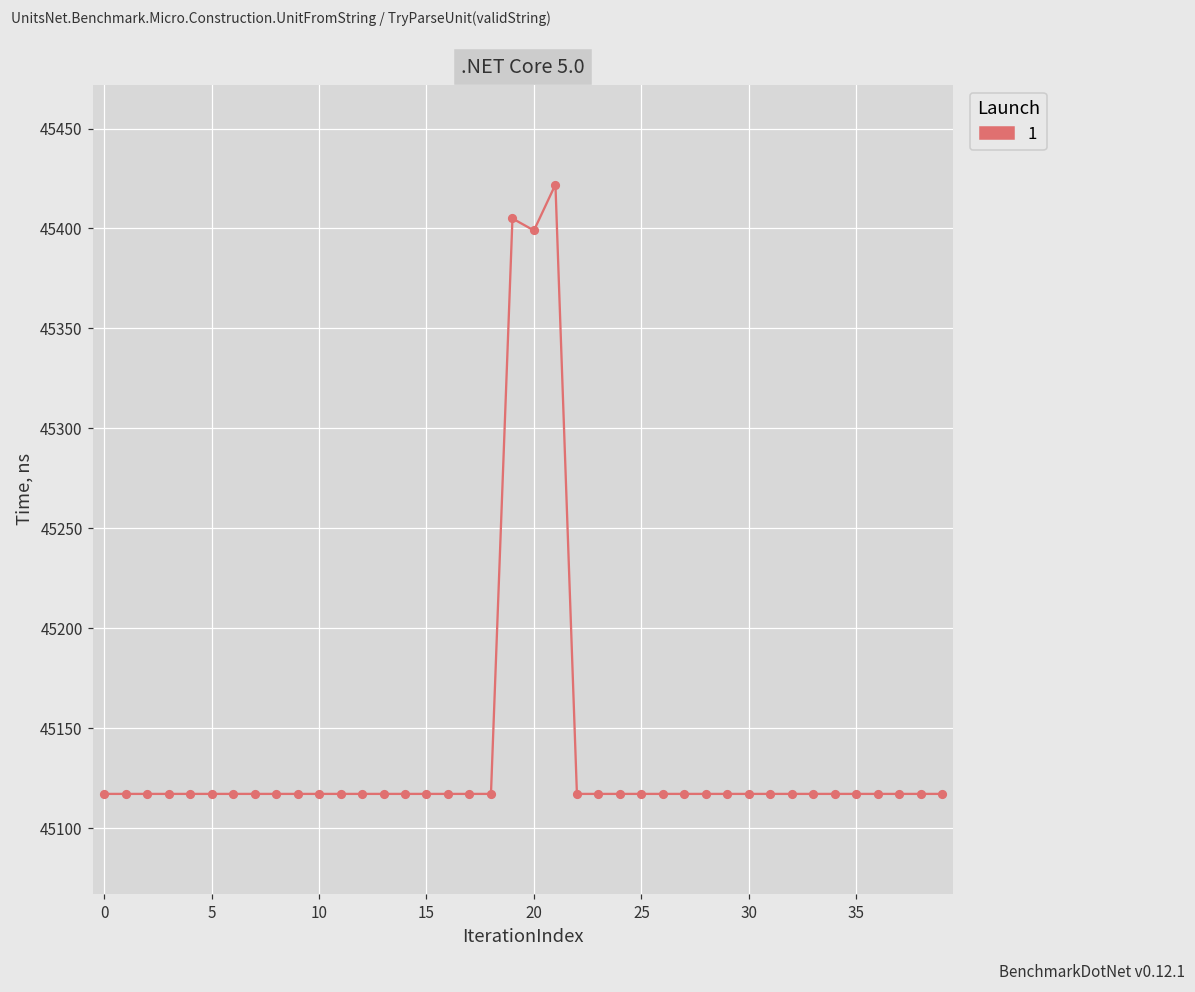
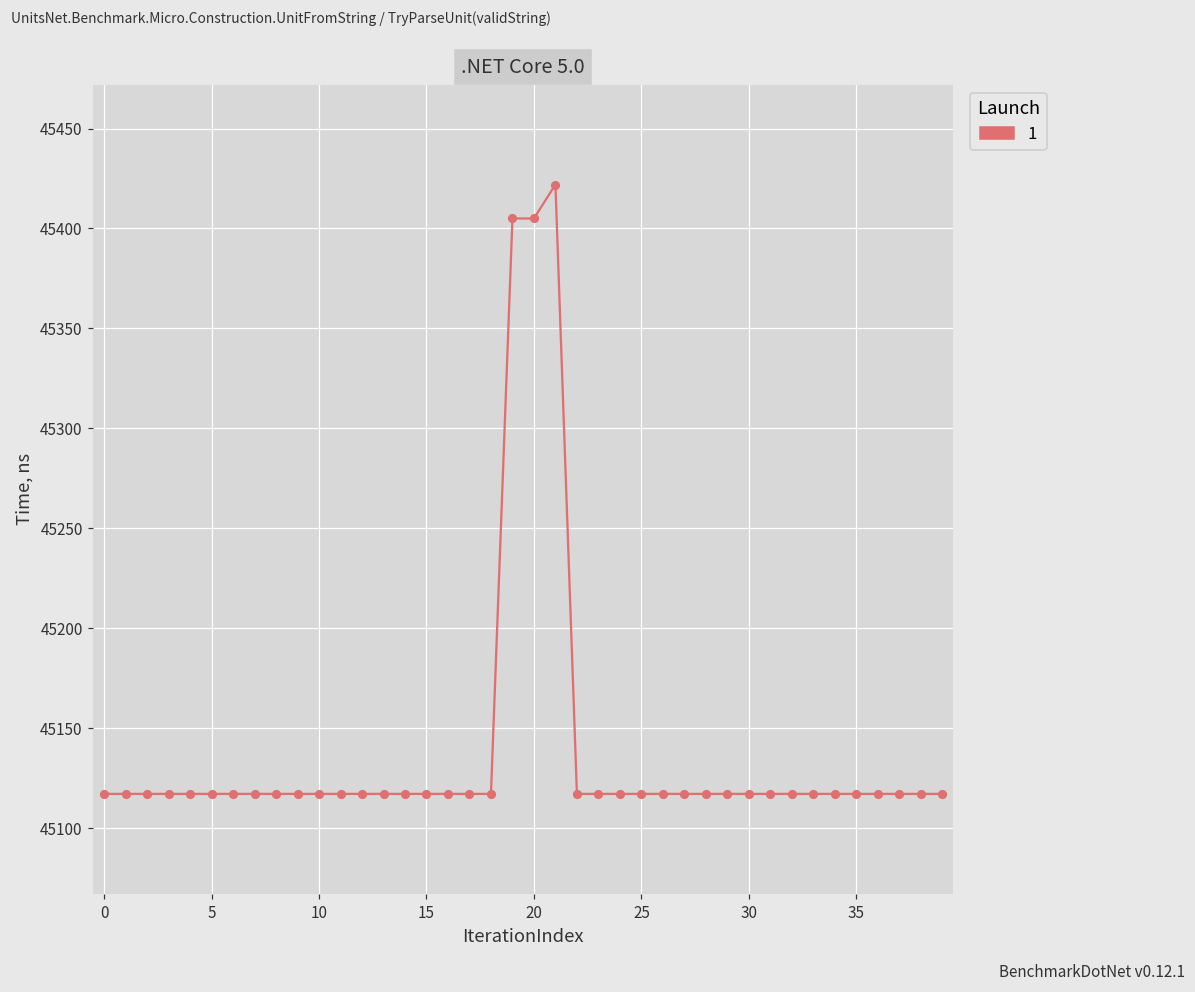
  {
    "0": 45117,
    "5": 45117,
    "10": 45117,
    "15": 45117,
-   "20": 45399,
+   "20": 45405,
    "25": 45117,
    "30": 45117,
    "35": 45117
  }
